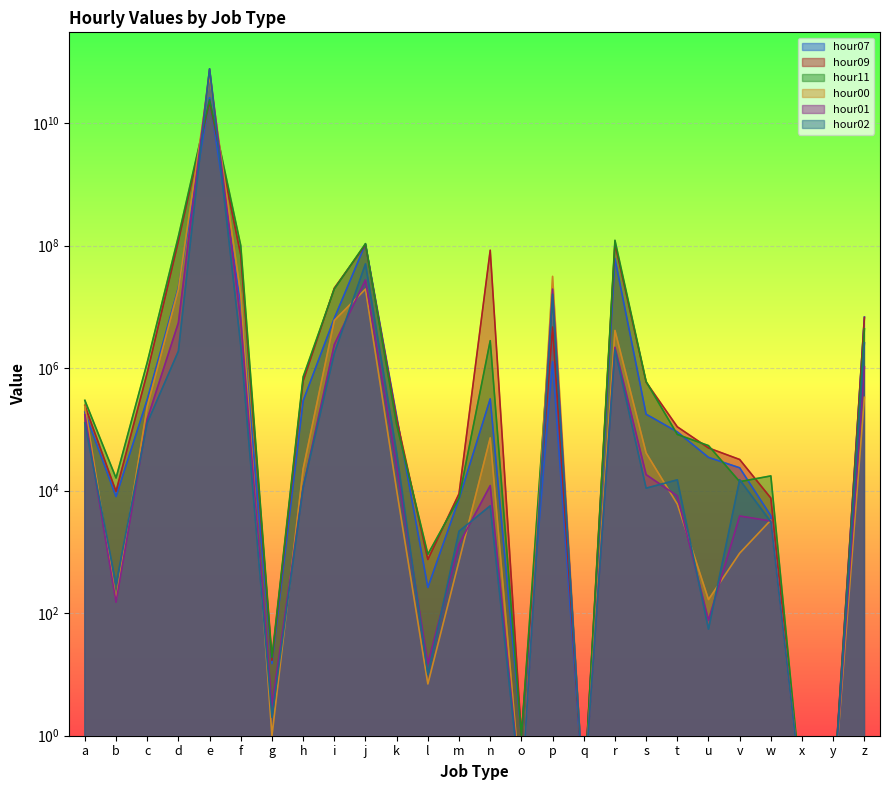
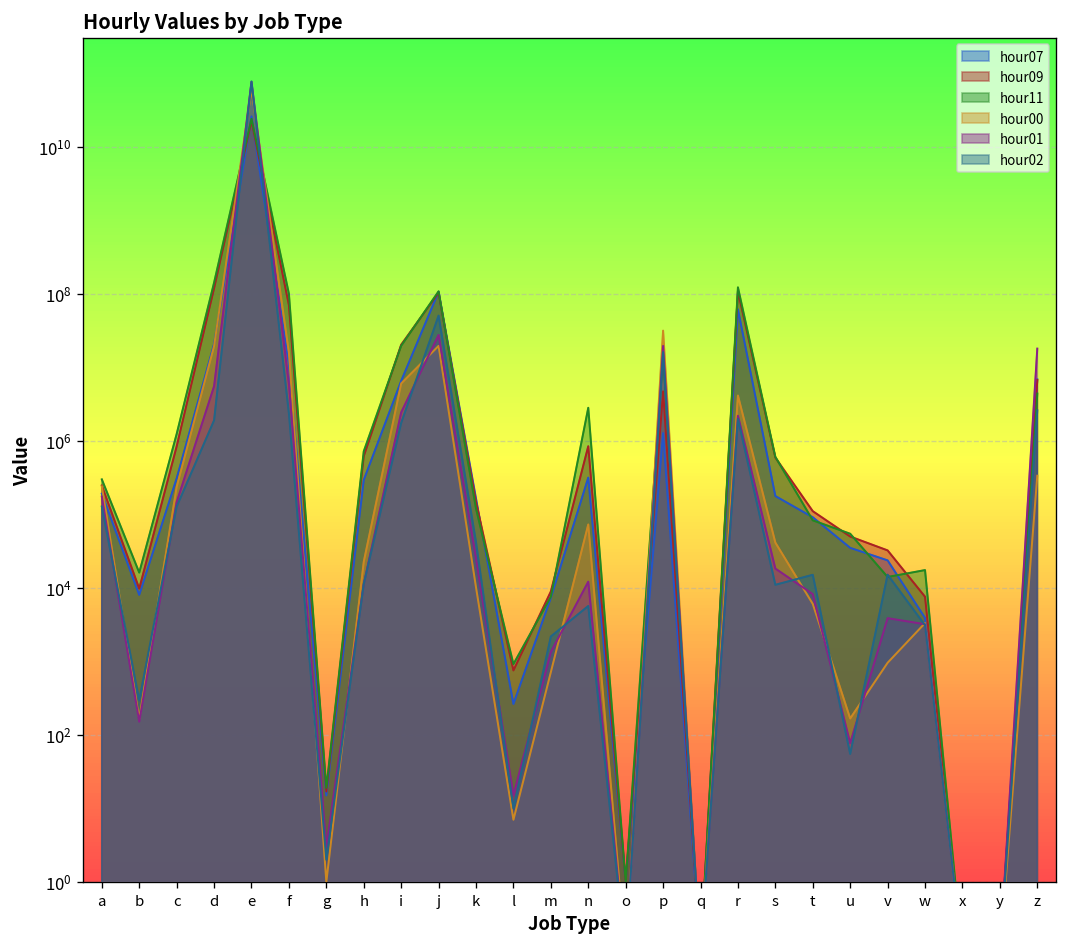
  {
    "hour09": {
      "b": 10000,
      "c": 800000,
      "d": 120000000,
      "f": 70000000,
      "g": 17,
      "h": 600000,
      "k": 150000,
      "l": 800,
      "m": 9000,
-     "n": 80000000,
+     "n": 800000,
      "p": 5000000,
      "r": 110000000,
      "t": 110000,
      "v": 30000,
      "w": 8000
    },
    "hour11": {
      "a": 300000,
      "b": 16000,
      "c": 1200000,
      "d": 140000000,
      "f": 100000000,
      "g": 19,
      "h": 700000,
      "k": 120000,
      "l": 900,
      "n": 3000000,
      "r": 120000000,
      "t": 80000,
      "w": 17000,
      "z": 4000000
    },
    "hour00": {
      "c": 240000,
      "e": 60000000000,
      "f": 16000000,
      "g": 1,
      "h": 23000,
      "j": 20000000,
      "k": 10000,
      "l": 7,
      "m": 700,
      "n": 70000,
      "p": 30000000,
      "r": 4000000,
      "s": 40000,
      "t": 6000,
      "u": 170,
      "v": 1000,
      "z": 300000
    },
    "hour01": {
      "c": 150000,
      "d": 6000000,
      "f": 6000000,
      "g": 3,
      "i": 2400000,
      "j": 30000000,
      "k": 25000,
      "l": 15,
      "m": 1300,
      "n": 12000,
      "p": 20000000,
      "s": 18000,
      "t": 8000,
      "u": 80,
      "v": 4000,
-     "z": 1000000
+     "z": 18000000
    }
  }
